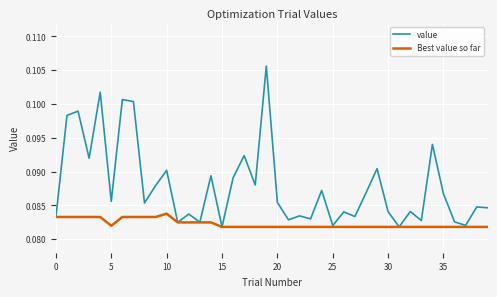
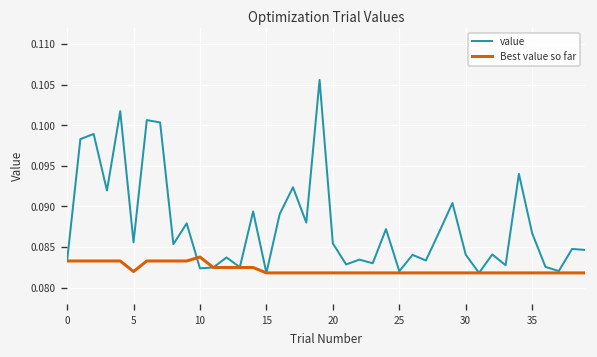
  {
    "value": {
      "5": 0.086,
-     "10": 0.090,
+     "10": 0.082,
      "20": 0.085,
      "30": 0.084,
      "35": 0.087
    },
    "Best value so far": {
      "5": 0.082,
      "10": 0.084,
      "20": 0.082,
      "30": 0.082,
      "35": 0.082
    }
  }
